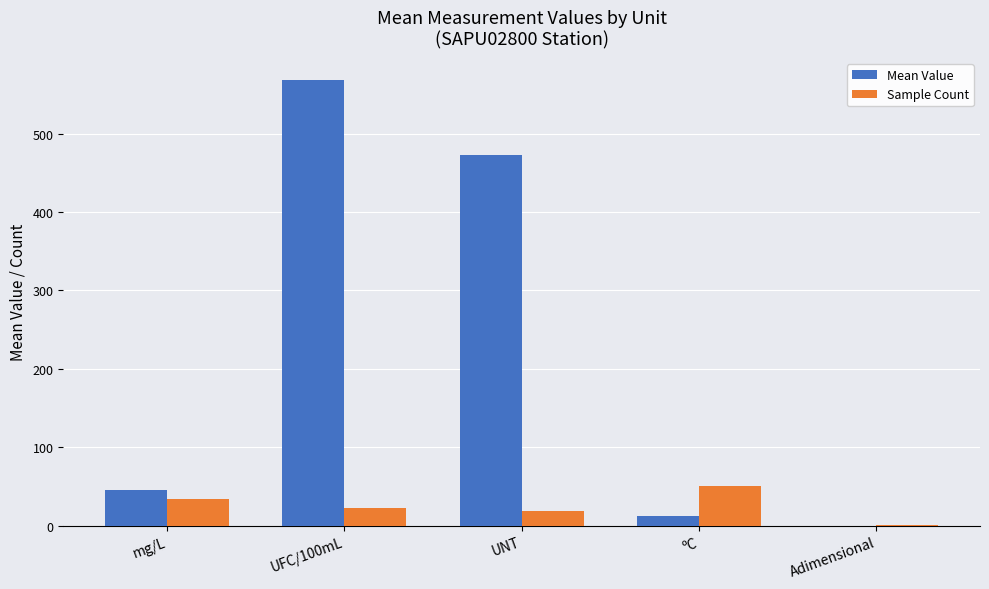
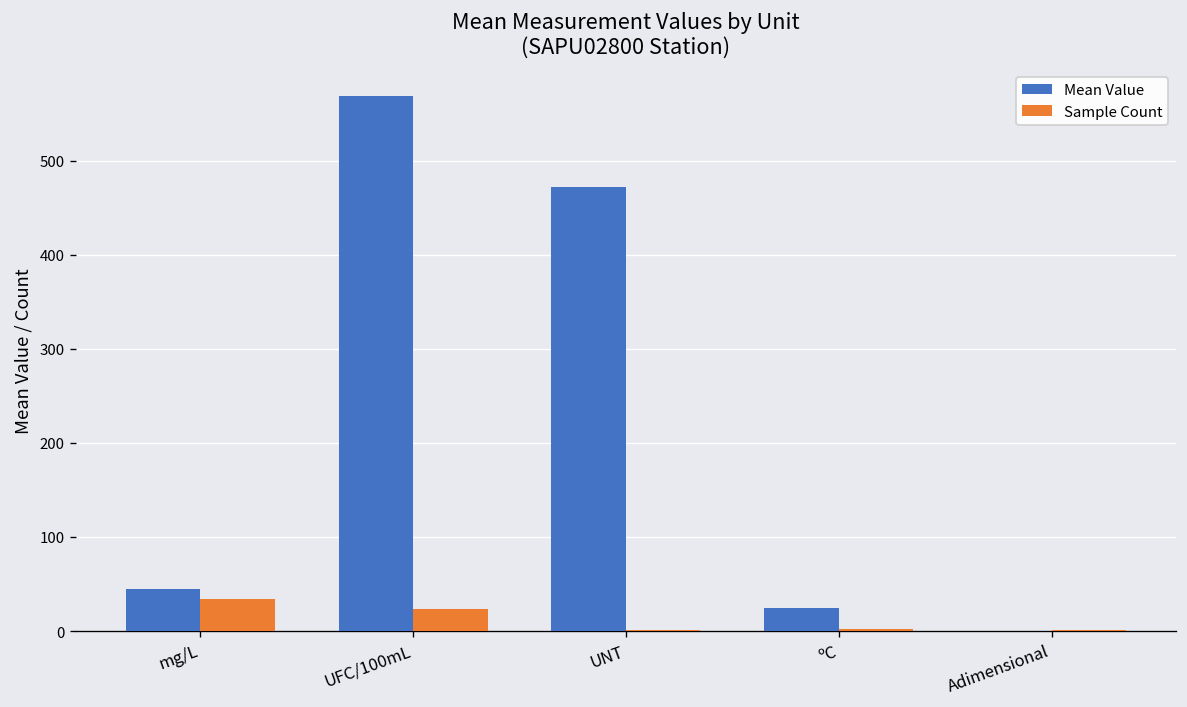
  {
    "Mean Value": {
      "mg/L": 50,
      "UFC/100mL": 570,
      "UNT": 470,
-     "ºC": 10,
+     "ºC": 20,
      "Adimensional": 0
    },
    "Sample Count": {
      "mg/L": 30,
      "UFC/100mL": 20,
-     "UNT": 20,
-     "ºC": 50
+     "UNT": 0,
+     "ºC": 0
    }
  }
